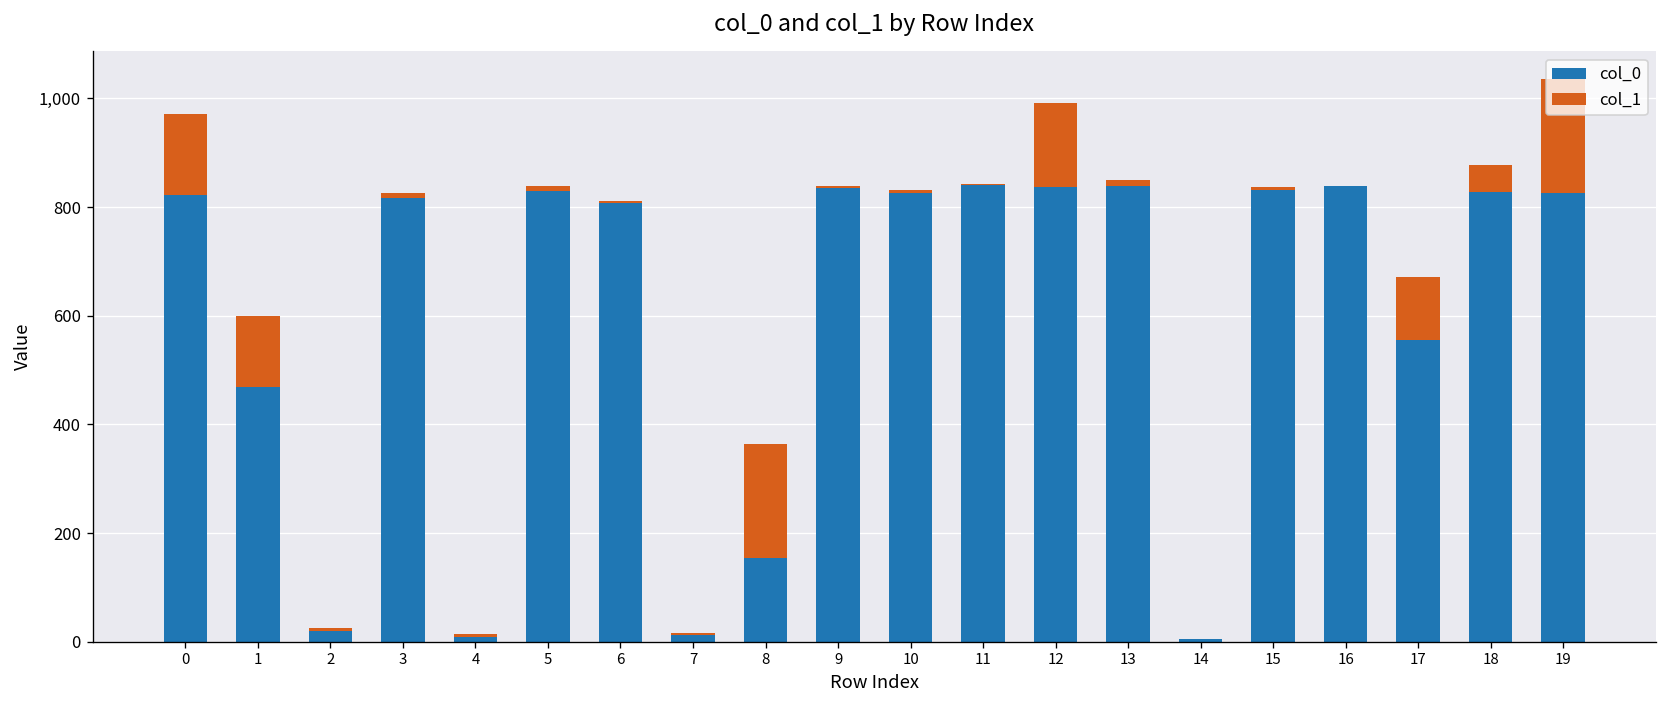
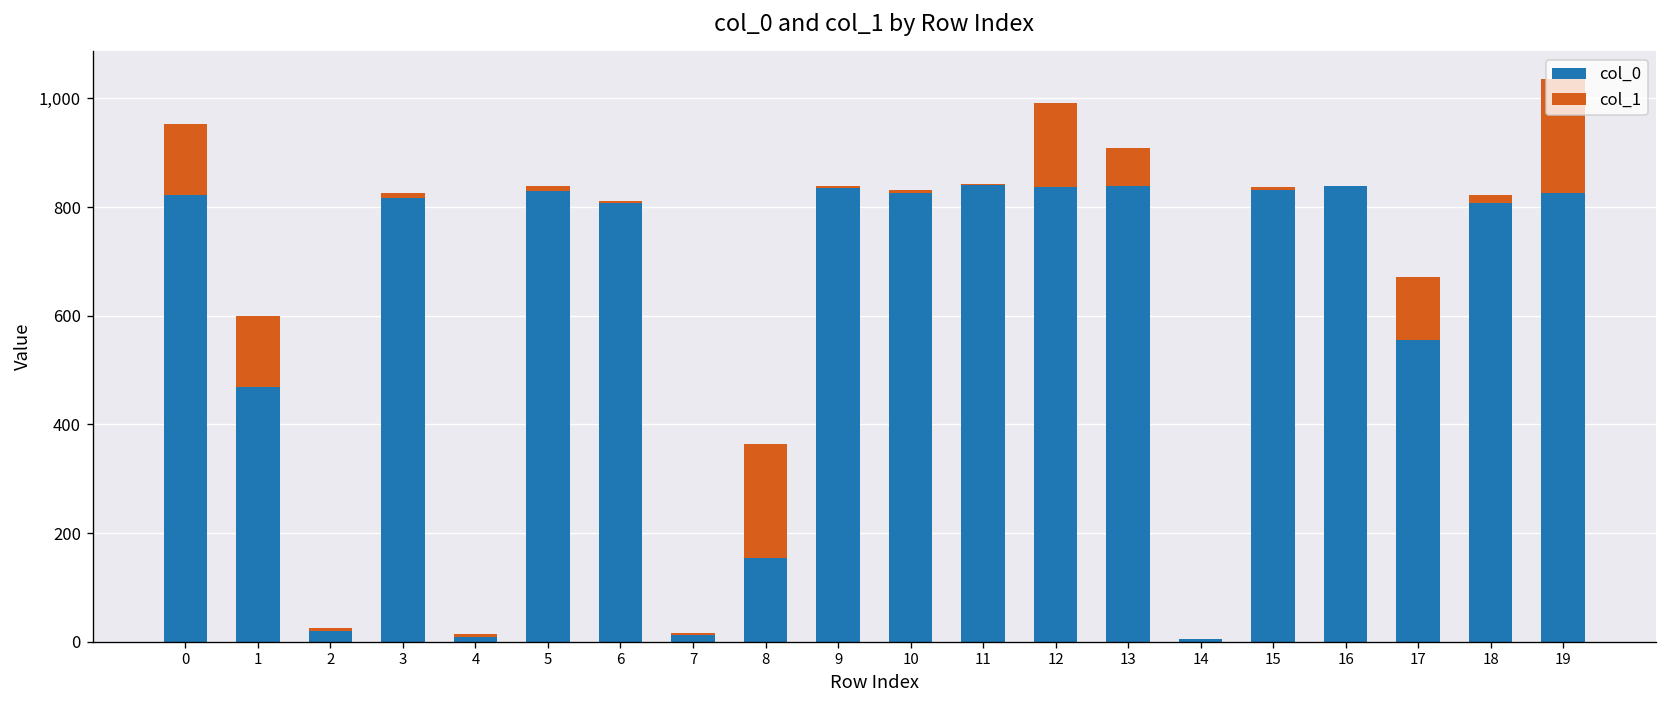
  {
    "col_0": {
      "0": 820,
      "1": 470,
      "2": 20,
      "3": 820,
      "4": 10,
      "5": 830,
      "6": 810,
      "7": 10,
      "8": 150,
      "9": 840,
      "10": 830,
      "11": 840,
      "12": 840,
      "13": 840,
      "15": 830,
      "16": 840,
      "17": 560,
-     "18": 830,
+     "18": 810,
      "19": 830
    },
    "col_1": {
-     "0": 150,
+     "0": 130,
      "1": 130,
      "2": 10,
      "3": 10,
      "4": 10,
      "5": 10,
      "8": 210,
      "12": 160,
-     "13": 10,
+     "13": 70,
      "17": 120,
-     "18": 50
+     "18": 20
    }
  }
